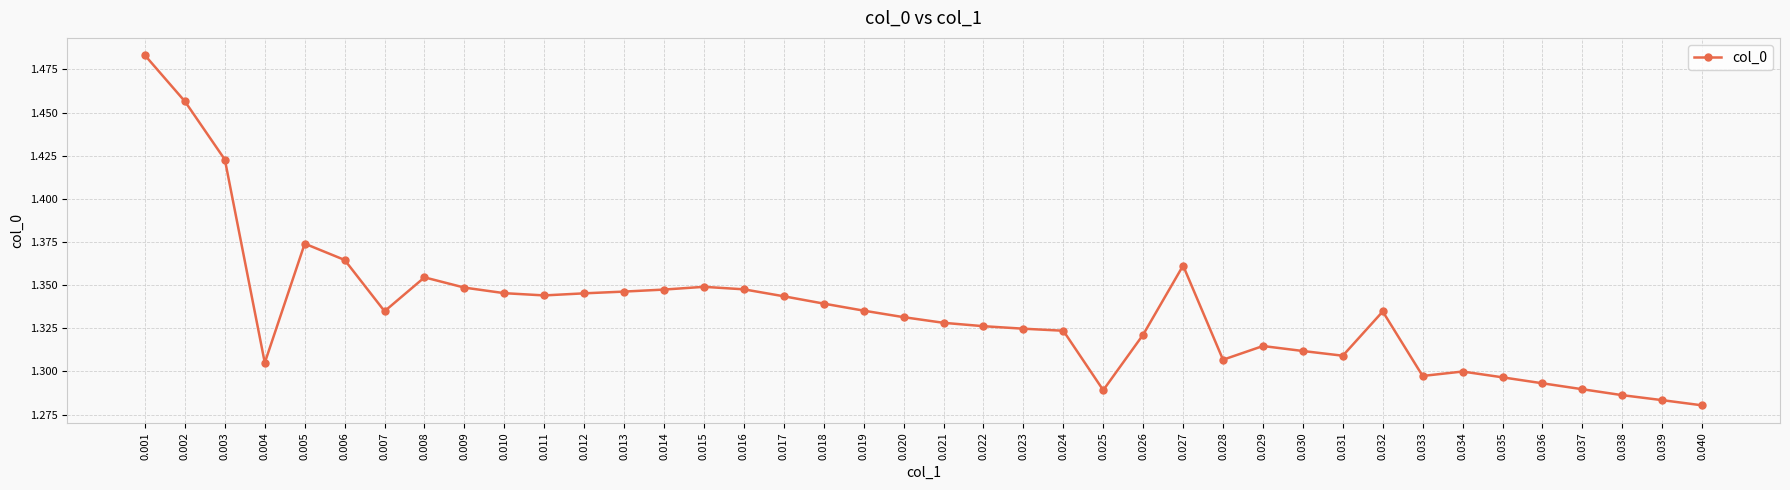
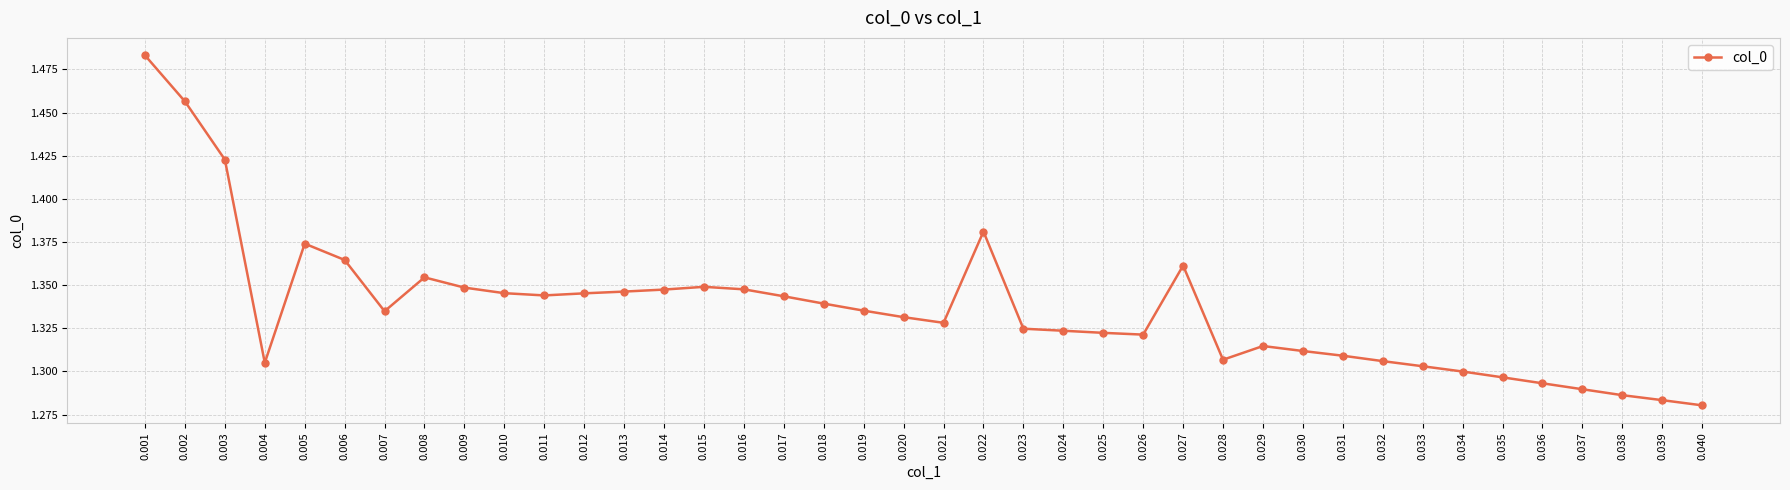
  {
    "0.001": 1.483,
    "0.002": 1.456,
    "0.003": 1.423,
    "0.004": 1.305,
    "0.005": 1.374,
    "0.006": 1.365,
    "0.007": 1.335,
    "0.008": 1.355,
    "0.009": 1.349,
    "0.010": 1.345,
    "0.011": 1.344,
    "0.012": 1.345,
    "0.013": 1.346,
    "0.014": 1.347,
    "0.015": 1.349,
    "0.016": 1.348,
    "0.017": 1.344,
    "0.018": 1.339,
    "0.019": 1.335,
    "0.020": 1.331,
    "0.021": 1.328,
-   "0.022": 1.326,
+   "0.022": 1.381,
    "0.023": 1.325,
    "0.024": 1.324,
-   "0.025": 1.289,
+   "0.025": 1.322,
    "0.026": 1.321,
    "0.027": 1.361,
    "0.028": 1.307,
    "0.029": 1.315,
    "0.030": 1.312,
    "0.031": 1.309,
-   "0.032": 1.335,
-   "0.033": 1.297,
+   "0.032": 1.306,
+   "0.033": 1.303,
    "0.034": 1.300,
    "0.035": 1.297,
    "0.036": 1.293,
    "0.037": 1.290,
    "0.038": 1.286,
    "0.039": 1.283,
    "0.040": 1.280
  }
